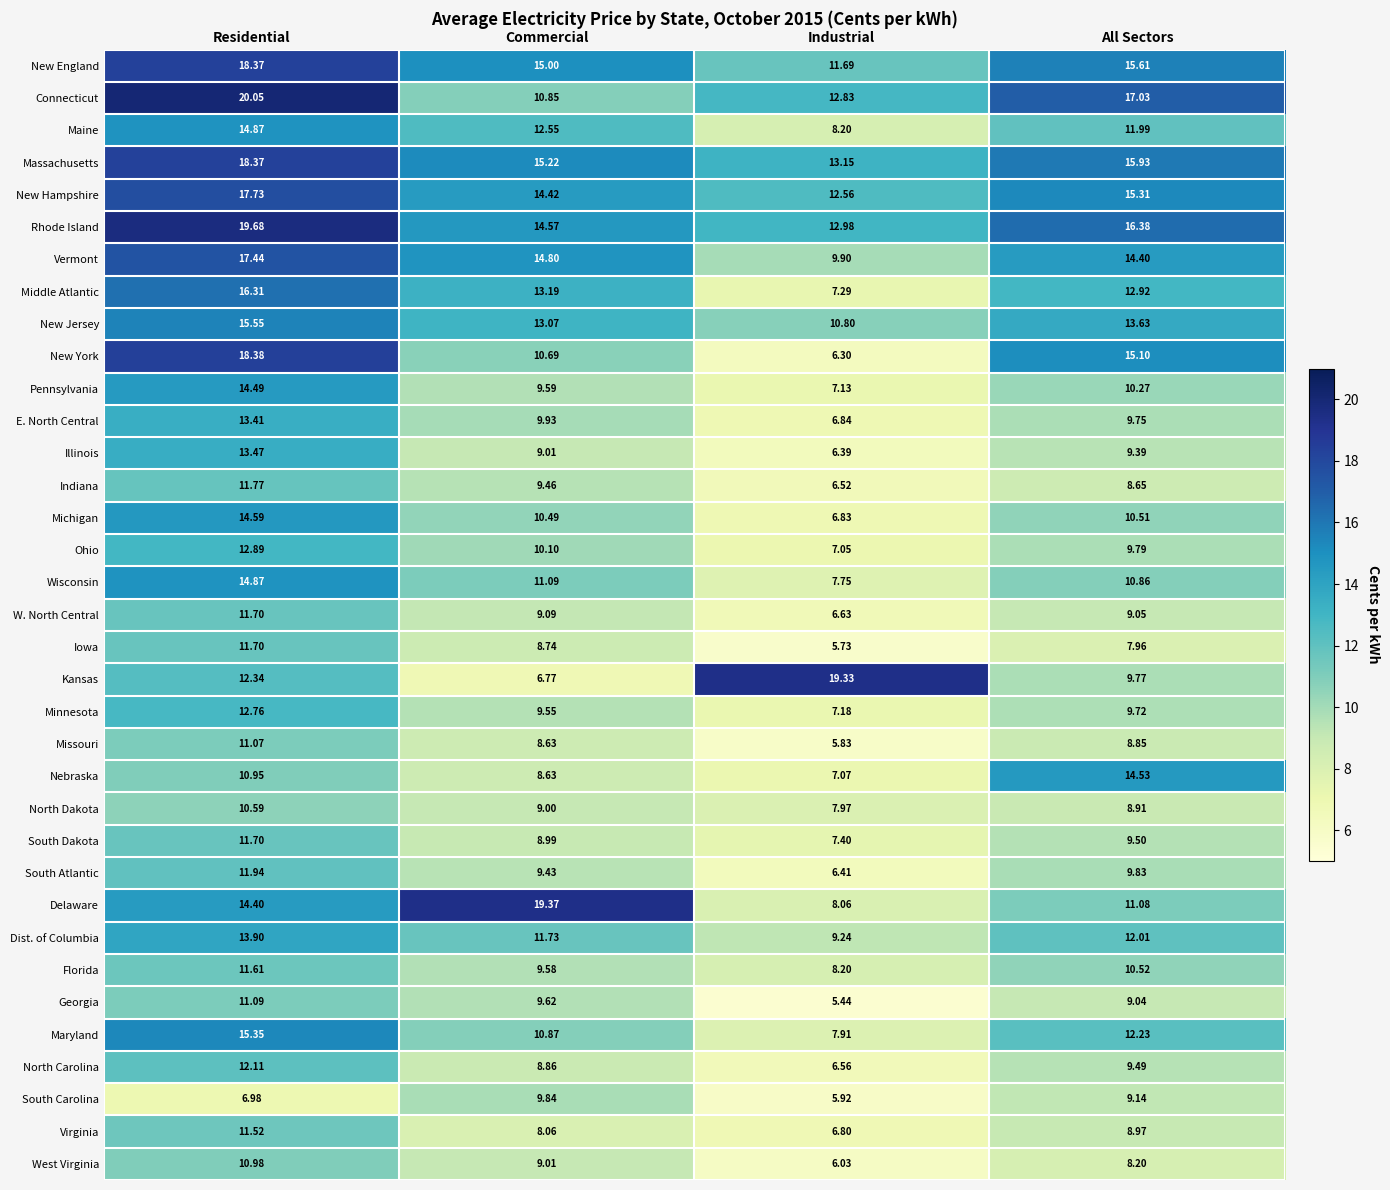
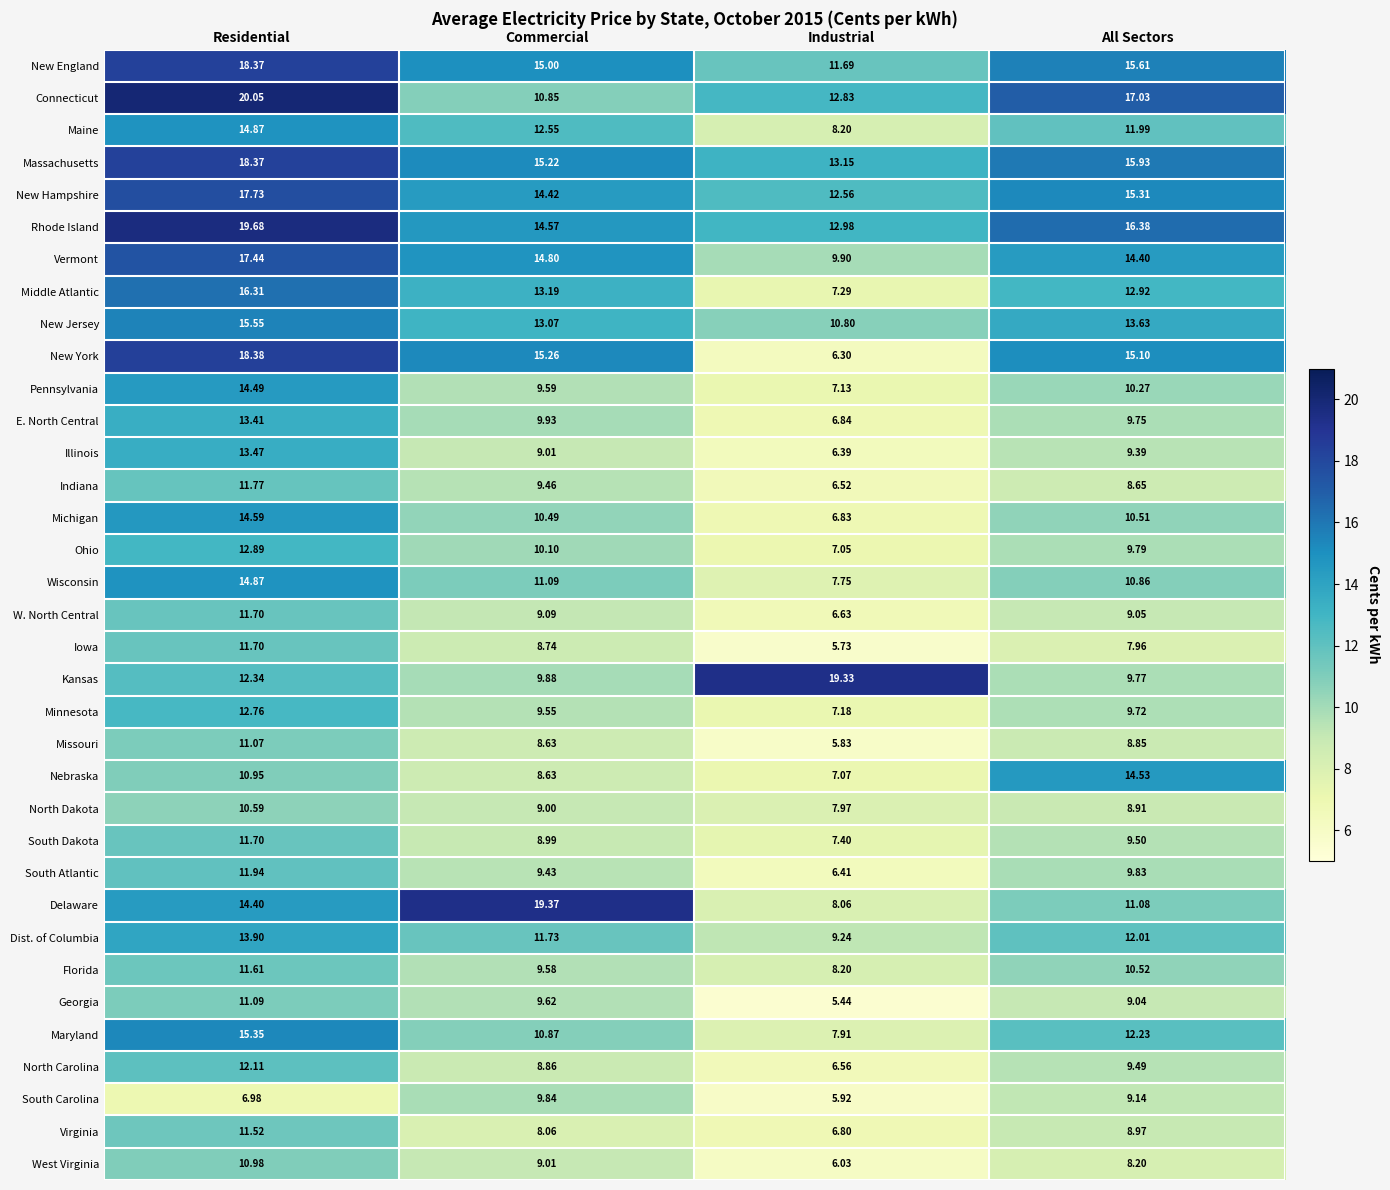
  {
    "New England": {
      "Residential": 18.37,
      "Commercial": 15.00,
      "Industrial": 11.69,
      "All Sectors": 15.61
    },
    "Connecticut": {
      "Residential": 20.05,
      "Commercial": 10.85,
      "Industrial": 12.83,
      "All Sectors": 17.03
    },
    "Maine": {
      "Residential": 14.87,
      "Commercial": 12.55,
      "Industrial": 8.20,
      "All Sectors": 11.99
    },
    "Massachusetts": {
      "Residential": 18.37,
      "Commercial": 15.22,
      "Industrial": 13.15,
      "All Sectors": 15.93
    },
    "New Hampshire": {
      "Residential": 17.73,
      "Commercial": 14.42,
      "Industrial": 12.56,
      "All Sectors": 15.31
    },
    "Rhode Island": {
      "Residential": 19.68,
      "Commercial": 14.57,
      "Industrial": 12.98,
      "All Sectors": 16.38
    },
    "Vermont": {
      "Residential": 17.44,
      "Commercial": 14.80,
      "Industrial": 9.90,
      "All Sectors": 14.40
    },
    "Middle Atlantic": {
      "Residential": 16.31,
      "Commercial": 13.19,
      "Industrial": 7.29,
      "All Sectors": 12.92
    },
    "New Jersey": {
      "Residential": 15.55,
      "Commercial": 13.07,
      "Industrial": 10.80,
      "All Sectors": 13.63
    },
    "New York": {
      "Residential": 18.38,
-     "Commercial": 10.69,
+     "Commercial": 15.26,
      "Industrial": 6.30,
      "All Sectors": 15.10
    },
    "Pennsylvania": {
      "Residential": 14.49,
      "Commercial": 9.59,
      "Industrial": 7.13,
      "All Sectors": 10.27
    },
    "E. North Central": {
      "Residential": 13.41,
      "Commercial": 9.93,
      "Industrial": 6.84,
      "All Sectors": 9.75
    },
    "Illinois": {
      "Residential": 13.47,
      "Commercial": 9.01,
      "Industrial": 6.39,
      "All Sectors": 9.39
    },
    "Indiana": {
      "Residential": 11.77,
      "Commercial": 9.46,
      "Industrial": 6.52,
      "All Sectors": 8.65
    },
    "Michigan": {
      "Residential": 14.59,
      "Commercial": 10.49,
      "Industrial": 6.83,
      "All Sectors": 10.51
    },
    "Ohio": {
      "Residential": 12.89,
      "Commercial": 10.10,
      "Industrial": 7.05,
      "All Sectors": 9.79
    },
    "Wisconsin": {
      "Residential": 14.87,
      "Commercial": 11.09,
      "Industrial": 7.75,
      "All Sectors": 10.86
    },
    "W. North Central": {
      "Residential": 11.70,
      "Commercial": 9.09,
      "Industrial": 6.63,
      "All Sectors": 9.05
    },
    "Iowa": {
      "Residential": 11.70,
      "Commercial": 8.74,
      "Industrial": 5.73,
      "All Sectors": 7.96
    },
    "Kansas": {
      "Residential": 12.34,
-     "Commercial": 6.77,
+     "Commercial": 9.88,
      "Industrial": 19.33,
      "All Sectors": 9.77
    },
    "Minnesota": {
      "Residential": 12.76,
      "Commercial": 9.55,
      "Industrial": 7.18,
      "All Sectors": 9.72
    },
    "Missouri": {
      "Residential": 11.07,
      "Commercial": 8.63,
      "Industrial": 5.83,
      "All Sectors": 8.85
    },
    "Nebraska": {
      "Residential": 10.95,
      "Commercial": 8.63,
      "Industrial": 7.07,
      "All Sectors": 14.53
    },
    "North Dakota": {
      "Residential": 10.59,
      "Commercial": 9.00,
      "Industrial": 7.97,
      "All Sectors": 8.91
    },
    "South Dakota": {
      "Residential": 11.70,
      "Commercial": 8.99,
      "Industrial": 7.40,
      "All Sectors": 9.50
    },
    "South Atlantic": {
      "Residential": 11.94,
      "Commercial": 9.43,
      "Industrial": 6.41,
      "All Sectors": 9.83
    },
    "Delaware": {
      "Residential": 14.40,
      "Commercial": 19.37,
      "Industrial": 8.06,
      "All Sectors": 11.08
    },
    "Dist. of Columbia": {
      "Residential": 13.90,
      "Commercial": 11.73,
      "Industrial": 9.24,
      "All Sectors": 12.01
    },
    "Florida": {
      "Residential": 11.61,
      "Commercial": 9.58,
      "Industrial": 8.20,
      "All Sectors": 10.52
    },
    "Georgia": {
      "Residential": 11.09,
      "Commercial": 9.62,
      "Industrial": 5.44,
      "All Sectors": 9.04
    },
    "Maryland": {
      "Residential": 15.35,
      "Commercial": 10.87,
      "Industrial": 7.91,
      "All Sectors": 12.23
    },
    "North Carolina": {
      "Residential": 12.11,
      "Commercial": 8.86,
      "Industrial": 6.56,
      "All Sectors": 9.49
    },
    "South Carolina": {
      "Residential": 6.98,
      "Commercial": 9.84,
      "Industrial": 5.92,
      "All Sectors": 9.14
    },
    "Virginia": {
      "Residential": 11.52,
      "Commercial": 8.06,
      "Industrial": 6.80,
      "All Sectors": 8.97
    },
    "West Virginia": {
      "Residential": 10.98,
      "Commercial": 9.01,
      "Industrial": 6.03,
      "All Sectors": 8.20
    }
  }
